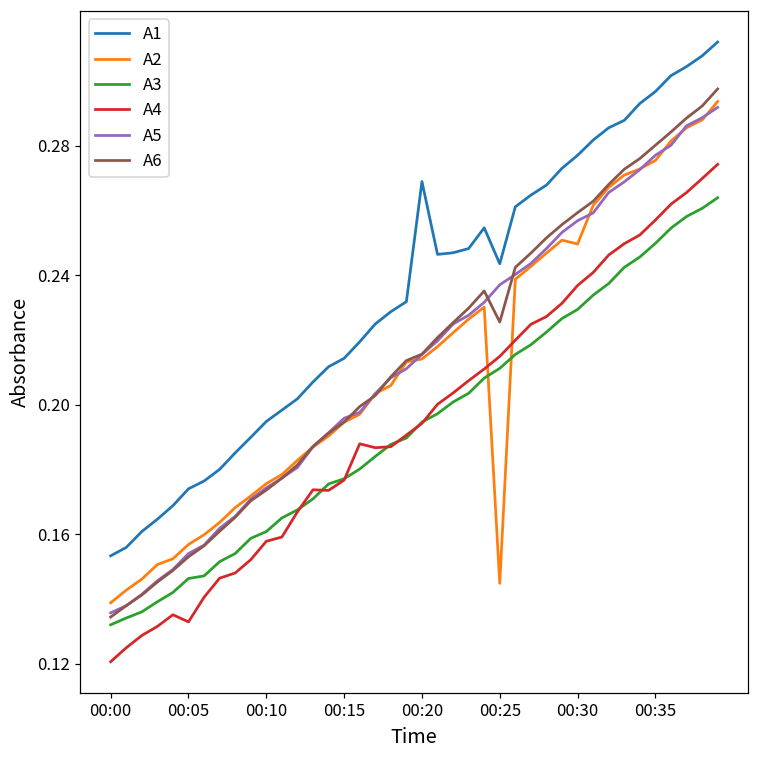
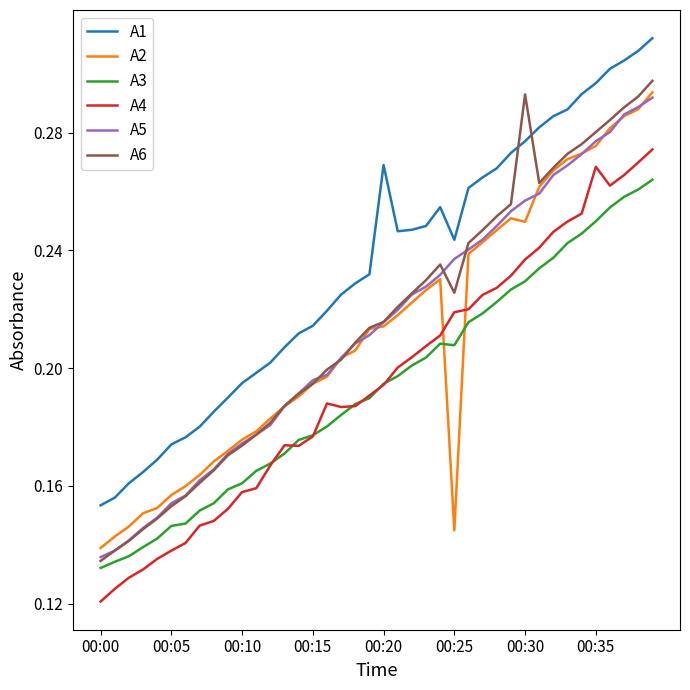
  {
    "A1": {
      "00:00": 0.153,
      "00:05": 0.174,
      "00:10": 0.195,
      "00:15": 0.214,
      "00:20": 0.269,
      "00:25": 0.244,
      "00:30": 0.277,
      "00:35": 0.297
    },
    "A2": {
      "00:00": 0.139,
      "00:05": 0.157,
      "00:10": 0.176,
      "00:20": 0.214,
      "00:25": 0.145,
      "00:30": 0.250,
      "00:35": 0.276
    },
    "A3": {
      "00:00": 0.132,
      "00:05": 0.146,
      "00:10": 0.161,
-     "00:25": 0.211,
+     "00:25": 0.208,
      "00:30": 0.230,
      "00:35": 0.250
    },
    "A4": {
      "00:00": 0.121,
-     "00:05": 0.133,
+     "00:05": 0.138,
      "00:10": 0.158,
-     "00:25": 0.215,
+     "00:25": 0.219,
      "00:30": 0.237,
-     "00:35": 0.257
+     "00:35": 0.268
    },
    "A5": {
      "00:00": 0.136,
      "00:05": 0.154,
      "00:15": 0.196,
      "00:25": 0.237,
      "00:30": 0.257,
      "00:35": 0.277
    },
    "A6": {
      "00:00": 0.135,
      "00:05": 0.153,
      "00:25": 0.226,
-     "00:30": 0.259,
+     "00:30": 0.293,
      "00:35": 0.280
    }
  }
